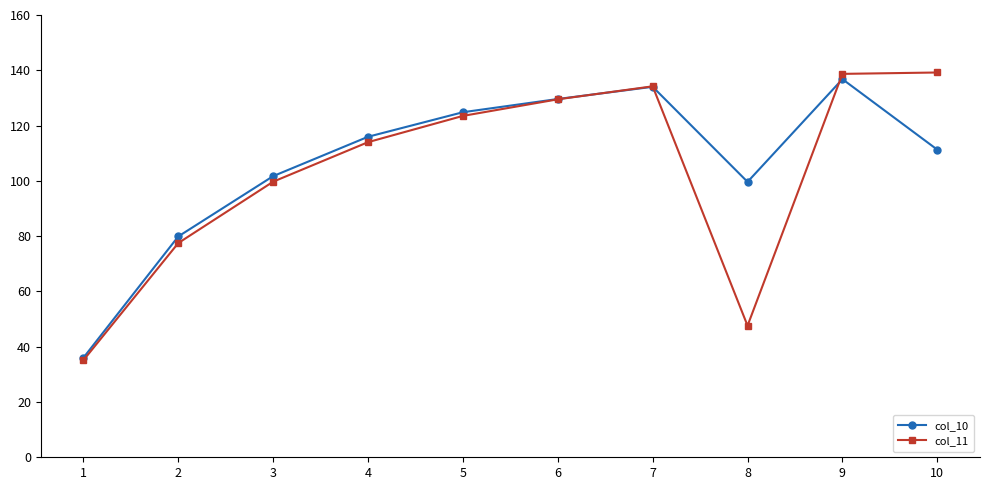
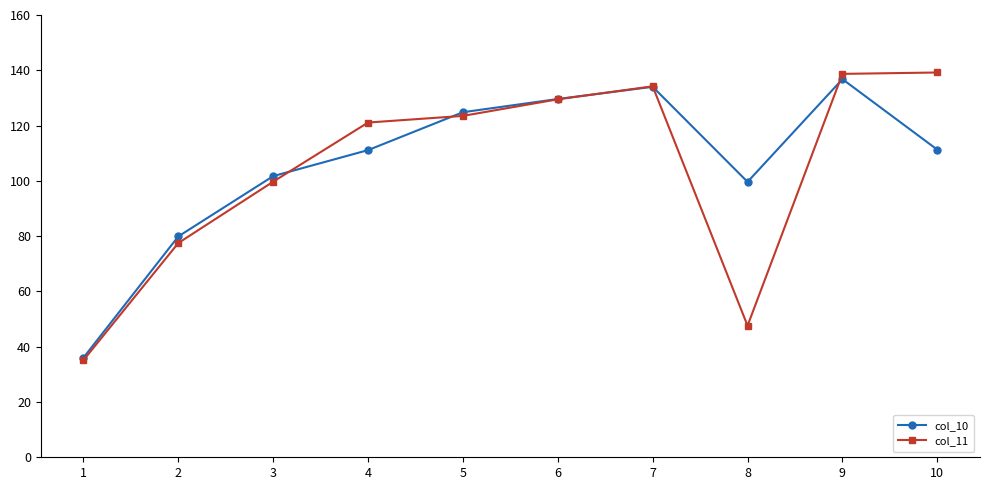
  {
    "col_10": {
      "2": 80,
      "3": 102,
-     "4": 116,
+     "4": 111,
      "5": 125,
      "8": 100,
      "9": 137,
      "10": 111
    },
    "col_11": {
      "2": 78,
      "3": 100,
-     "4": 114,
+     "4": 121,
      "5": 124,
      "8": 48,
      "9": 139,
      "10": 139
    }
  }
